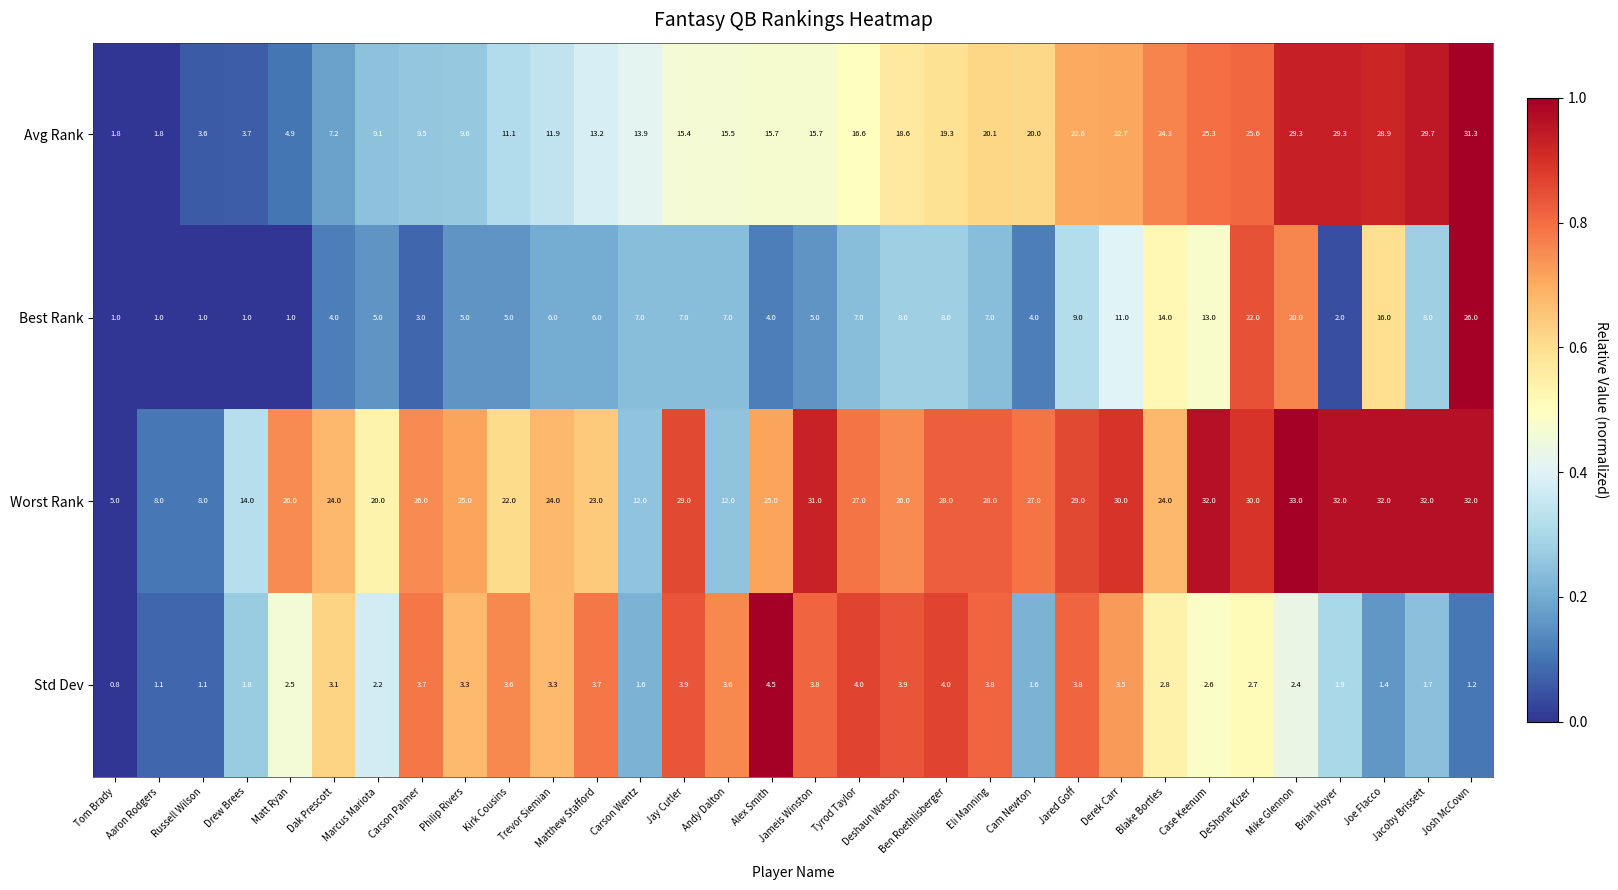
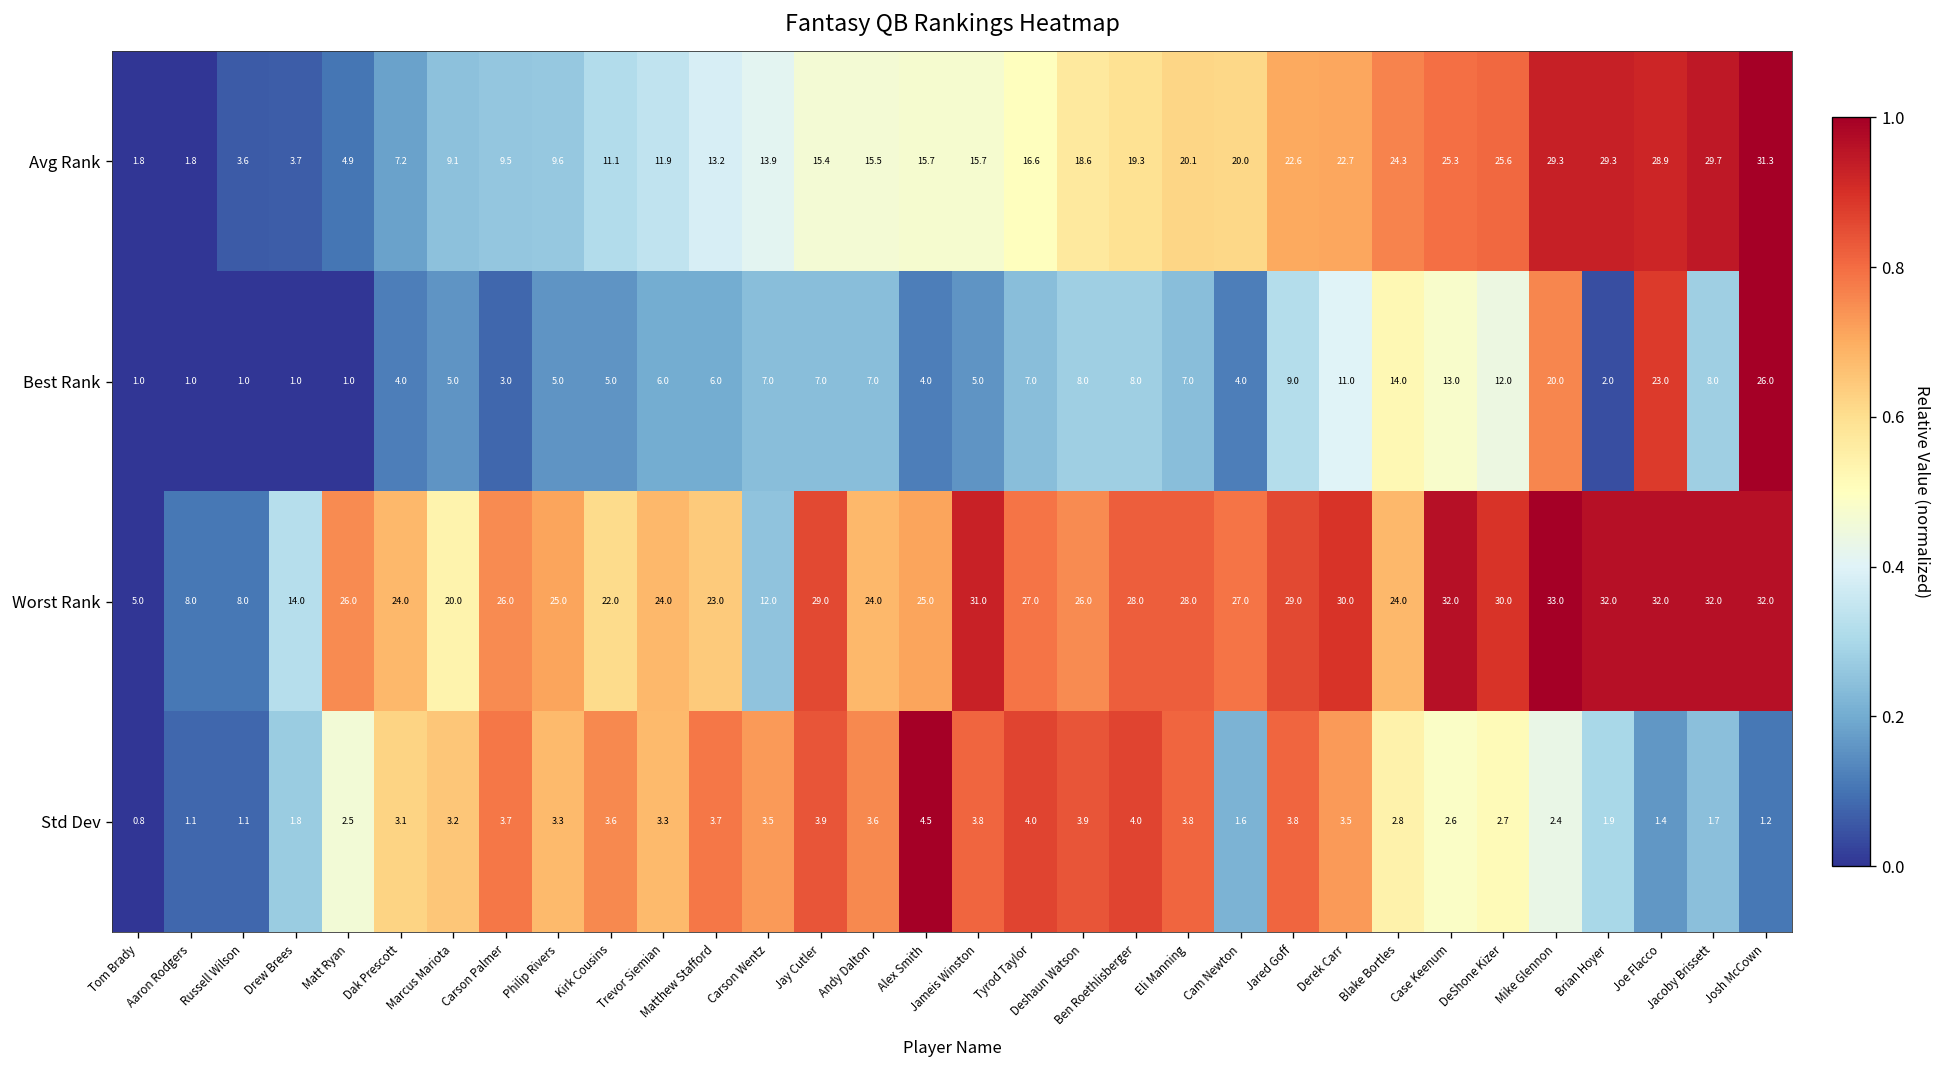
  {
    "Avg Rank": {
      "Tom Brady": 1.8,
      "Aaron Rodgers": 1.8,
      "Russell Wilson": 3.6,
      "Drew Brees": 3.7,
      "Matt Ryan": 4.9,
      "Dak Prescott": 7.2,
      "Marcus Mariota": 9.1,
      "Carson Palmer": 9.5,
      "Philip Rivers": 9.6,
      "Kirk Cousins": 11.1,
      "Trevor Siemian": 11.9,
      "Matthew Stafford": 13.2,
      "Carson Wentz": 13.9,
      "Jay Cutler": 15.4,
      "Andy Dalton": 15.5,
      "Alex Smith": 15.7,
      "Jameis Winston": 15.7,
      "Tyrod Taylor": 16.6,
      "Deshaun Watson": 18.6,
      "Ben Roethlisberger": 19.3,
      "Eli Manning": 20.1,
      "Cam Newton": 20.0,
      "Jared Goff": 22.6,
      "Derek Carr": 22.7,
      "Blake Bortles": 24.3,
      "Case Keenum": 25.3,
      "DeShone Kizer": 25.6,
      "Mike Glennon": 29.3,
      "Brian Hoyer": 29.3,
      "Joe Flacco": 28.9,
      "Jacoby Brissett": 29.7,
      "Josh McCown": 31.3
    },
    "Best Rank": {
      "Tom Brady": 1.0,
      "Aaron Rodgers": 1.0,
      "Russell Wilson": 1.0,
      "Drew Brees": 1.0,
      "Matt Ryan": 1.0,
      "Dak Prescott": 4.0,
      "Marcus Mariota": 5.0,
      "Carson Palmer": 3.0,
      "Philip Rivers": 5.0,
      "Kirk Cousins": 5.0,
      "Trevor Siemian": 6.0,
      "Matthew Stafford": 6.0,
      "Carson Wentz": 7.0,
      "Jay Cutler": 7.0,
      "Andy Dalton": 7.0,
      "Alex Smith": 4.0,
      "Jameis Winston": 5.0,
      "Tyrod Taylor": 7.0,
      "Deshaun Watson": 8.0,
      "Ben Roethlisberger": 8.0,
      "Eli Manning": 7.0,
      "Cam Newton": 4.0,
      "Jared Goff": 9.0,
      "Derek Carr": 11.0,
      "Blake Bortles": 14.0,
      "Case Keenum": 13.0,
-     "DeShone Kizer": 22.0,
+     "DeShone Kizer": 12.0,
      "Mike Glennon": 20.0,
      "Brian Hoyer": 2.0,
-     "Joe Flacco": 16.0,
+     "Joe Flacco": 23.0,
      "Jacoby Brissett": 8.0,
      "Josh McCown": 26.0
    },
    "Worst Rank": {
      "Tom Brady": 5.0,
      "Aaron Rodgers": 8.0,
      "Russell Wilson": 8.0,
      "Drew Brees": 14.0,
      "Matt Ryan": 26.0,
      "Dak Prescott": 24.0,
      "Marcus Mariota": 20.0,
      "Carson Palmer": 26.0,
      "Philip Rivers": 25.0,
      "Kirk Cousins": 22.0,
      "Trevor Siemian": 24.0,
      "Matthew Stafford": 23.0,
      "Carson Wentz": 12.0,
      "Jay Cutler": 29.0,
-     "Andy Dalton": 12.0,
+     "Andy Dalton": 24.0,
      "Alex Smith": 25.0,
      "Jameis Winston": 31.0,
      "Tyrod Taylor": 27.0,
      "Deshaun Watson": 26.0,
      "Ben Roethlisberger": 28.0,
      "Eli Manning": 28.0,
      "Cam Newton": 27.0,
      "Jared Goff": 29.0,
      "Derek Carr": 30.0,
      "Blake Bortles": 24.0,
      "Case Keenum": 32.0,
      "DeShone Kizer": 30.0,
      "Mike Glennon": 33.0,
      "Brian Hoyer": 32.0,
      "Joe Flacco": 32.0,
      "Jacoby Brissett": 32.0,
      "Josh McCown": 32.0
    },
    "Std Dev": {
      "Tom Brady": 0.8,
      "Aaron Rodgers": 1.1,
      "Russell Wilson": 1.1,
      "Drew Brees": 1.8,
      "Matt Ryan": 2.5,
      "Dak Prescott": 3.1,
-     "Marcus Mariota": 2.2,
+     "Marcus Mariota": 3.2,
      "Carson Palmer": 3.7,
      "Philip Rivers": 3.3,
      "Kirk Cousins": 3.6,
      "Trevor Siemian": 3.3,
      "Matthew Stafford": 3.7,
-     "Carson Wentz": 1.6,
+     "Carson Wentz": 3.5,
      "Jay Cutler": 3.9,
      "Andy Dalton": 3.6,
      "Alex Smith": 4.5,
      "Jameis Winston": 3.8,
      "Tyrod Taylor": 4.0,
      "Deshaun Watson": 3.9,
      "Ben Roethlisberger": 4.0,
      "Eli Manning": 3.8,
      "Cam Newton": 1.6,
      "Jared Goff": 3.8,
      "Derek Carr": 3.5,
      "Blake Bortles": 2.8,
      "Case Keenum": 2.6,
      "DeShone Kizer": 2.7,
      "Mike Glennon": 2.4,
      "Brian Hoyer": 1.9,
      "Joe Flacco": 1.4,
      "Jacoby Brissett": 1.7,
      "Josh McCown": 1.2
    }
  }
